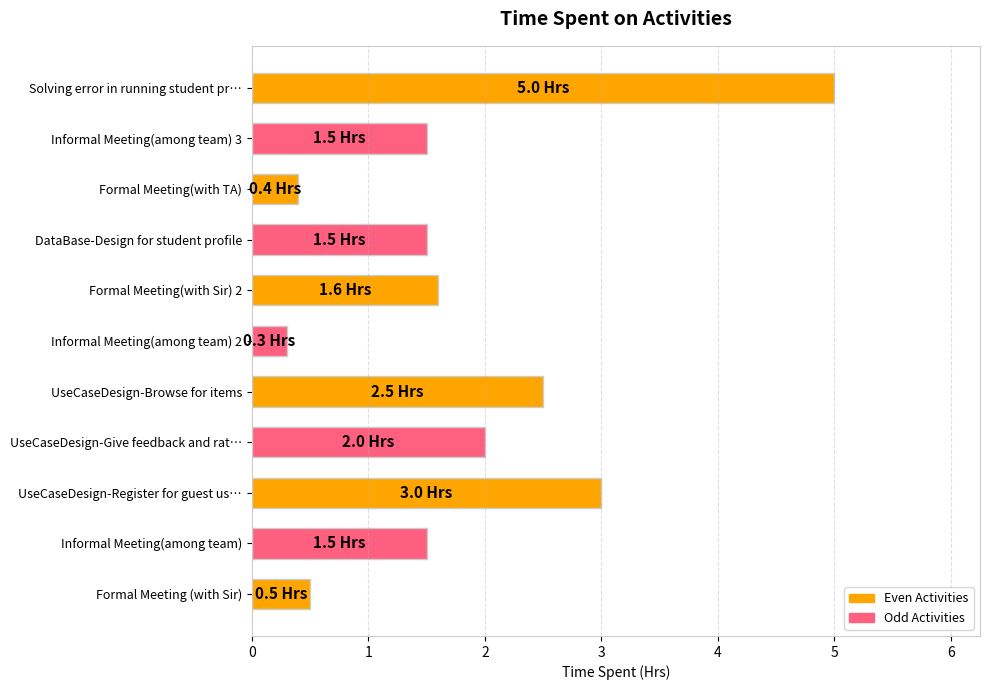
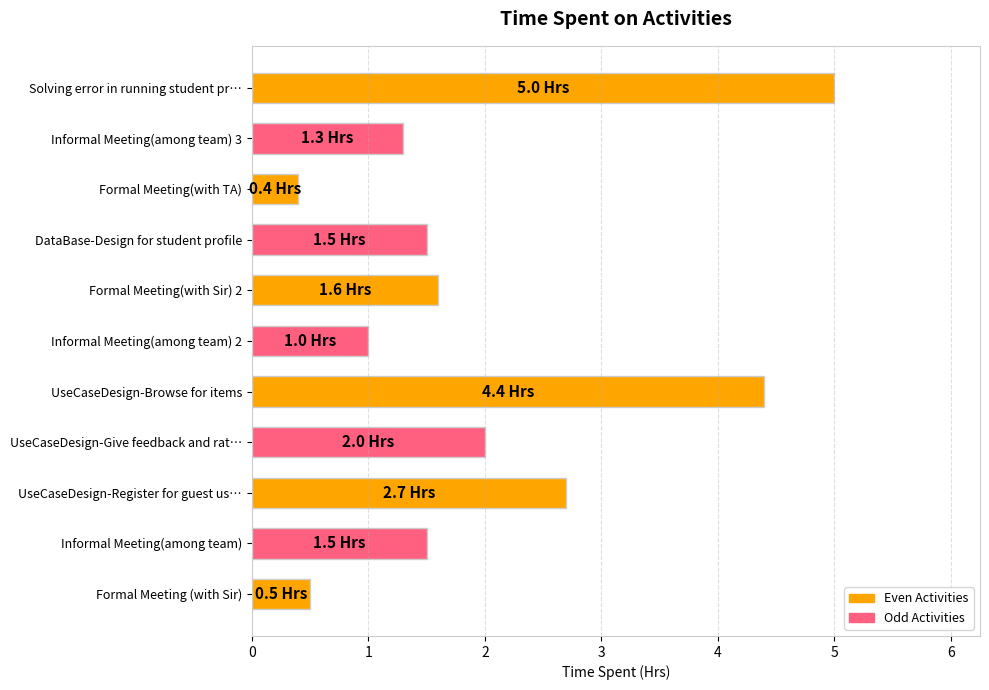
  {
    "Solving error in running student pr…": 5.0,
-   "Informal Meeting(among team) 3": 1.5,
+   "Informal Meeting(among team) 3": 1.3,
    "Formal Meeting(with TA)": 0.4,
    "DataBase-Design for student profile": 1.5,
    "Formal Meeting(with Sir) 2": 1.6,
-   "Informal Meeting(among team) 2": 0.3,
-   "UseCaseDesign-Browse for items": 2.5,
+   "Informal Meeting(among team) 2": 1.0,
+   "UseCaseDesign-Browse for items": 4.4,
    "UseCaseDesign-Give feedback and rat…": 2.0,
-   "UseCaseDesign-Register for guest us…": 3.0,
+   "UseCaseDesign-Register for guest us…": 2.7,
    "Informal Meeting(among team)": 1.5,
    "Formal Meeting (with Sir)": 0.5
  }
